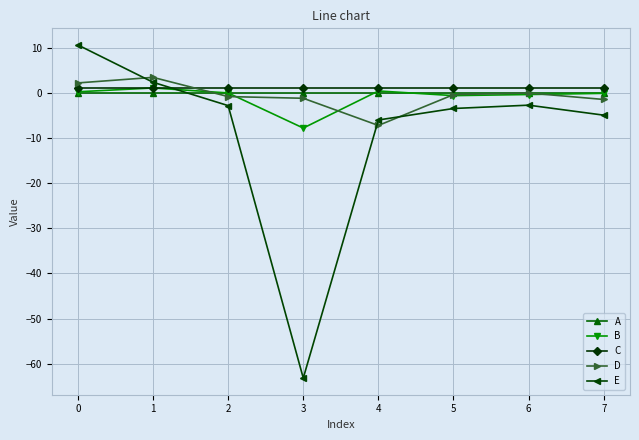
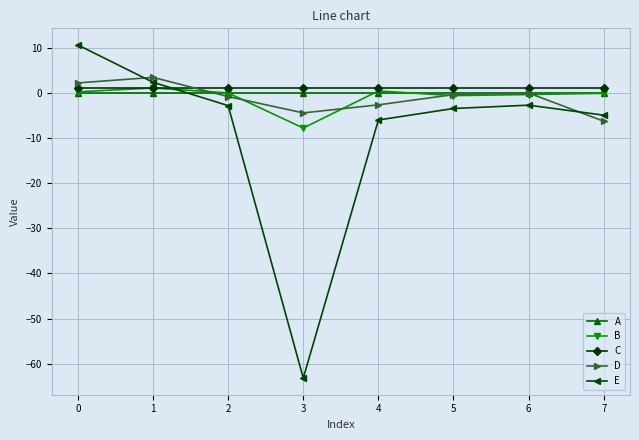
  {
    "D": {
      "0": 2,
      "1": 3,
      "2": -1,
-     "3": -1,
-     "4": -7,
-     "7": -1
+     "3": -4,
+     "4": -3,
+     "7": -6
    }
  }
